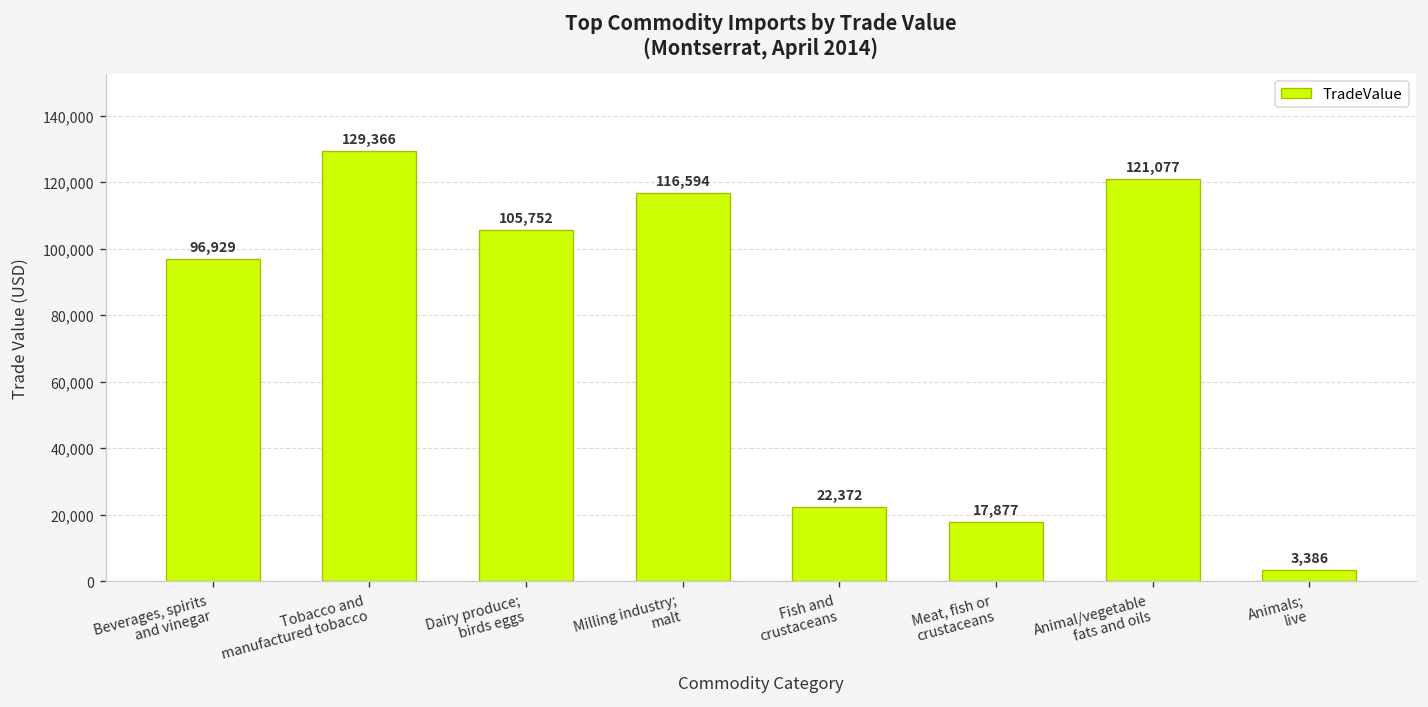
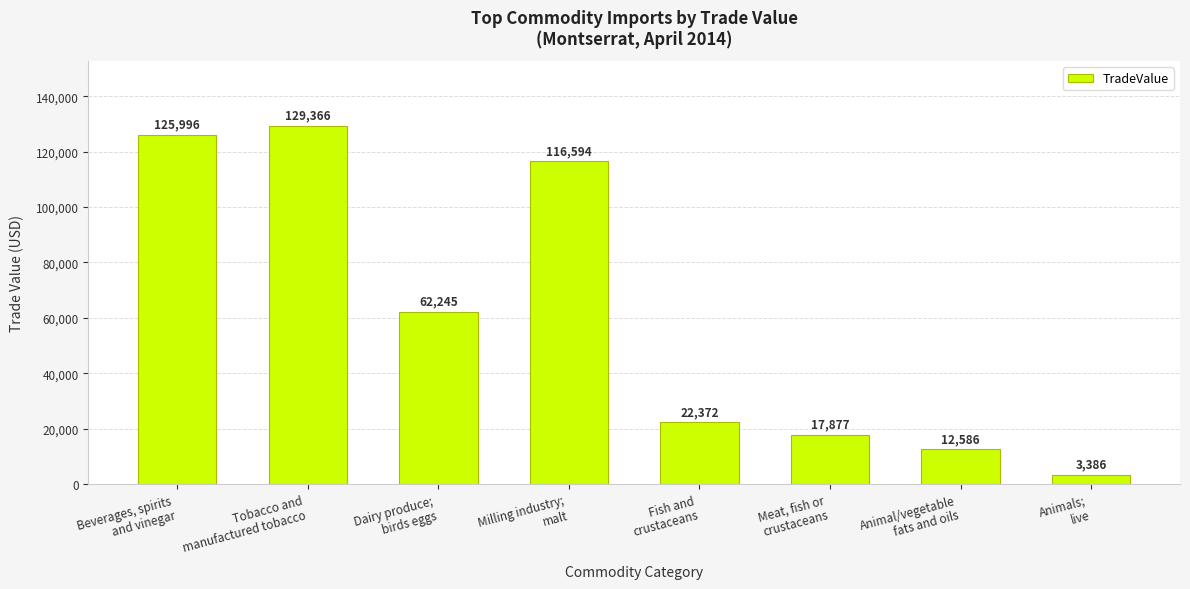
  {
-   "Beverages, spirits and vinegar": "96,929",
+   "Beverages, spirits and vinegar": "125,996",
    "Tobacco and manufactured tobacco": "129,366",
-   "Dairy produce; birds eggs": "105,752",
+   "Dairy produce; birds eggs": "62,245",
    "Milling industry; malt": "116,594",
    "Fish and crustaceans": "22,372",
    "Meat, fish or crustaceans": "17,877",
-   "Animal/vegetable fats and oils": "121,077",
+   "Animal/vegetable fats and oils": "12,586",
    "Animals; live": "3,386"
  }
